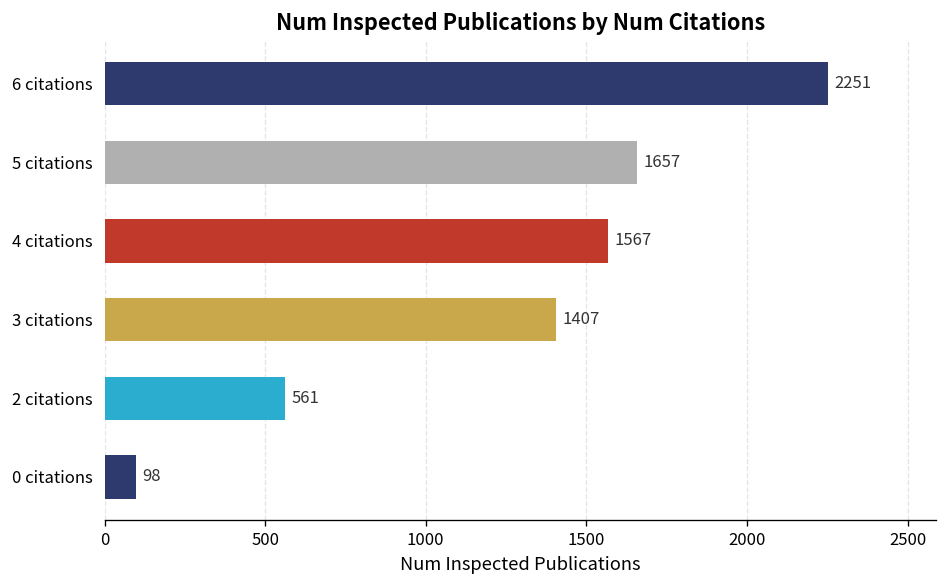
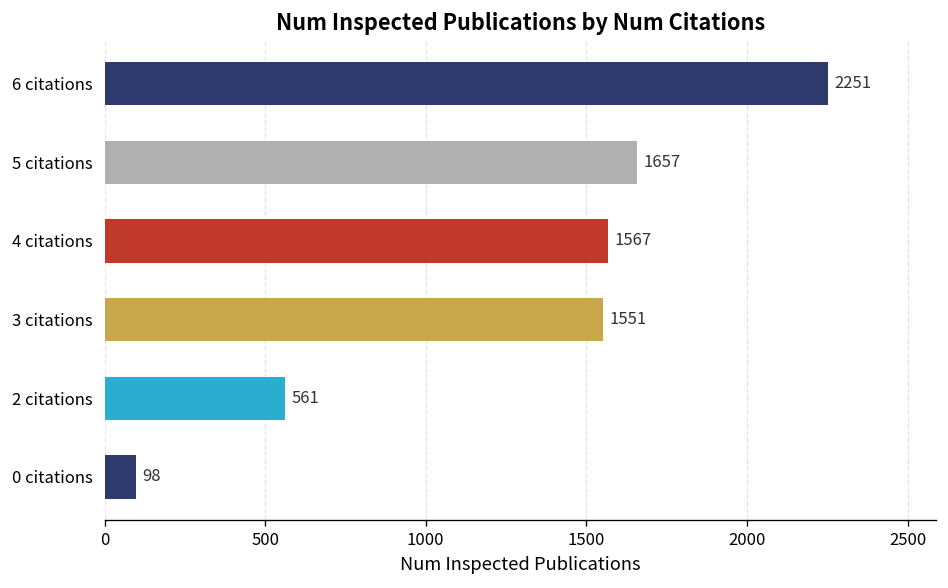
  {
    "6 citations": 2251,
    "5 citations": 1657,
    "4 citations": 1567,
-   "3 citations": 1407,
+   "3 citations": 1551,
    "2 citations": 561,
    "0 citations": 98
  }
